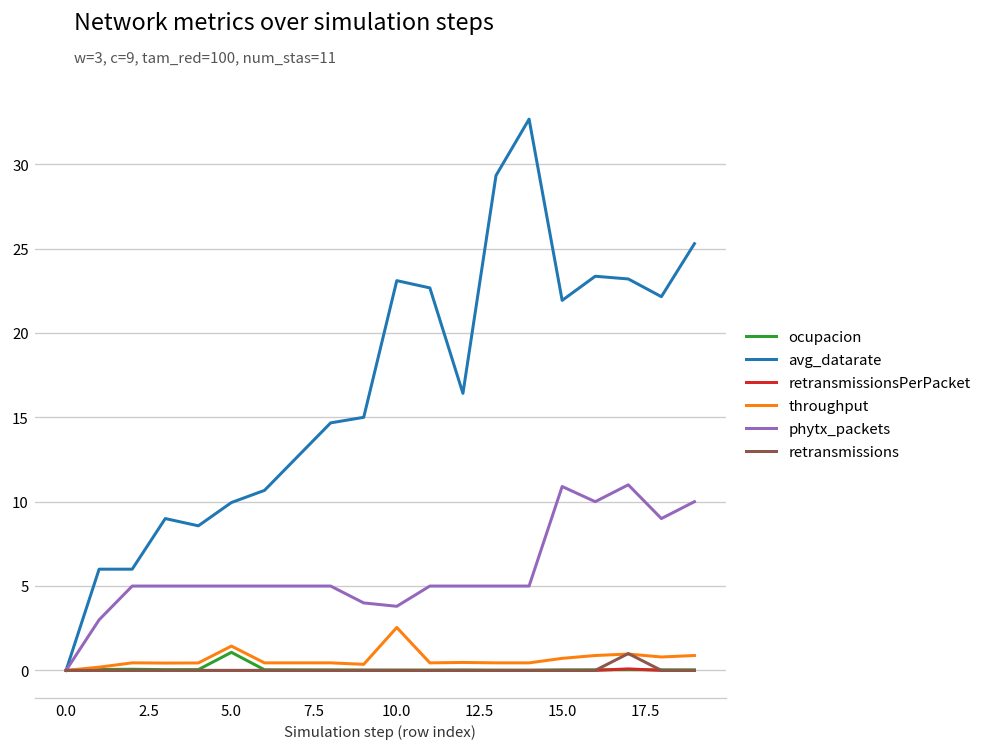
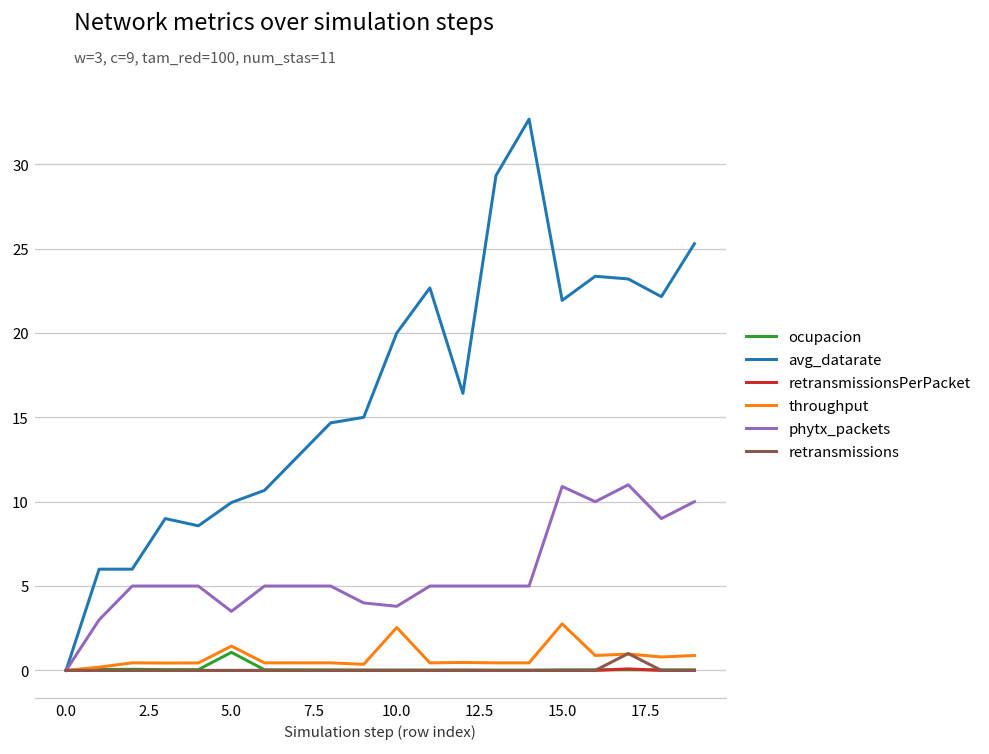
  {
    "ocupacion": {
      "5.0": 1.1
    },
    "avg_datarate": {
      "5.0": 10.0,
-     "10.0": 23.1,
+     "10.0": 20.0,
      "15.0": 21.9
    },
    "throughput": {
      "5.0": 1.4,
      "10.0": 2.5,
-     "15.0": 0.7
+     "15.0": 2.8
    },
    "phytx_packets": {
-     "5.0": 5.0,
+     "5.0": 3.5,
      "10.0": 3.8,
      "15.0": 10.9
    }
  }
